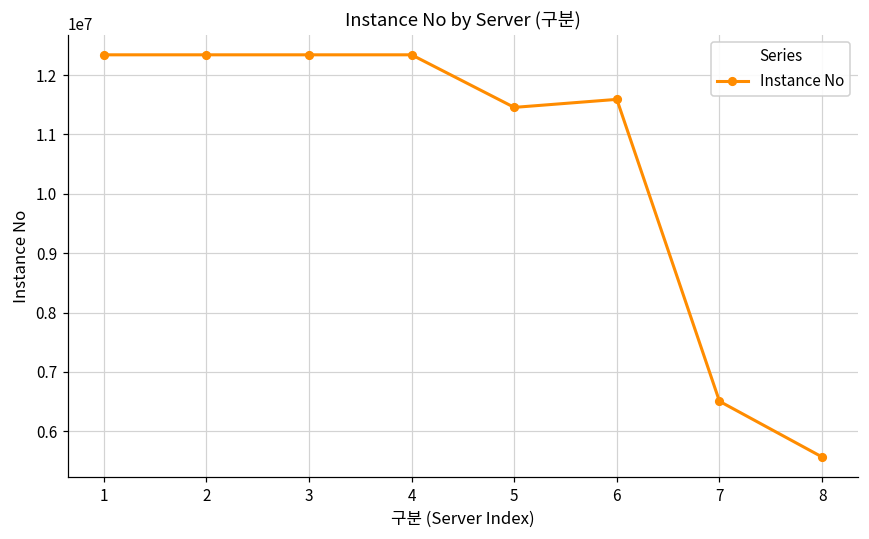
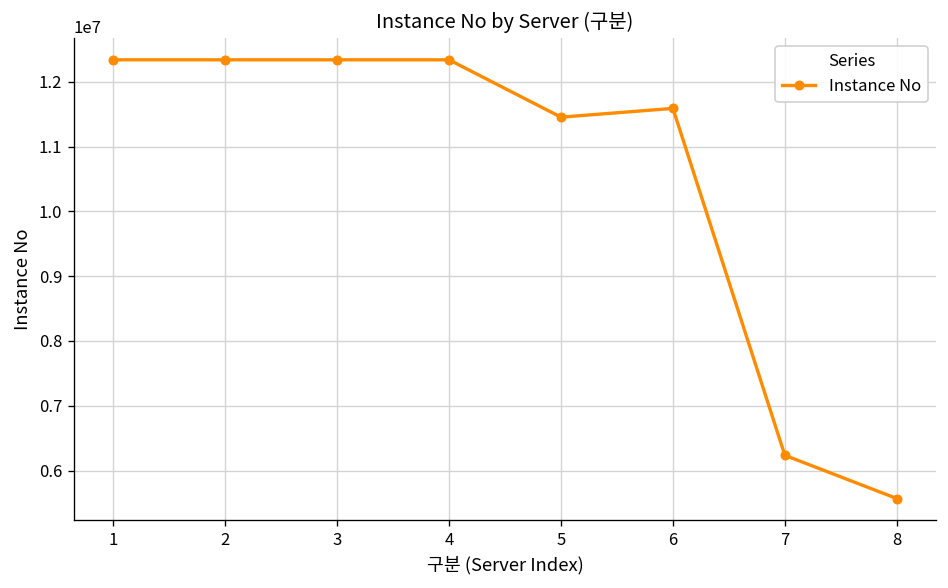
  {
    "1": 12300000,
    "2": 12300000,
    "3": 12300000,
    "4": 12300000,
    "5": 11500000,
    "6": 11600000,
-   "7": 6500000,
+   "7": 6200000,
    "8": 5600000
  }
